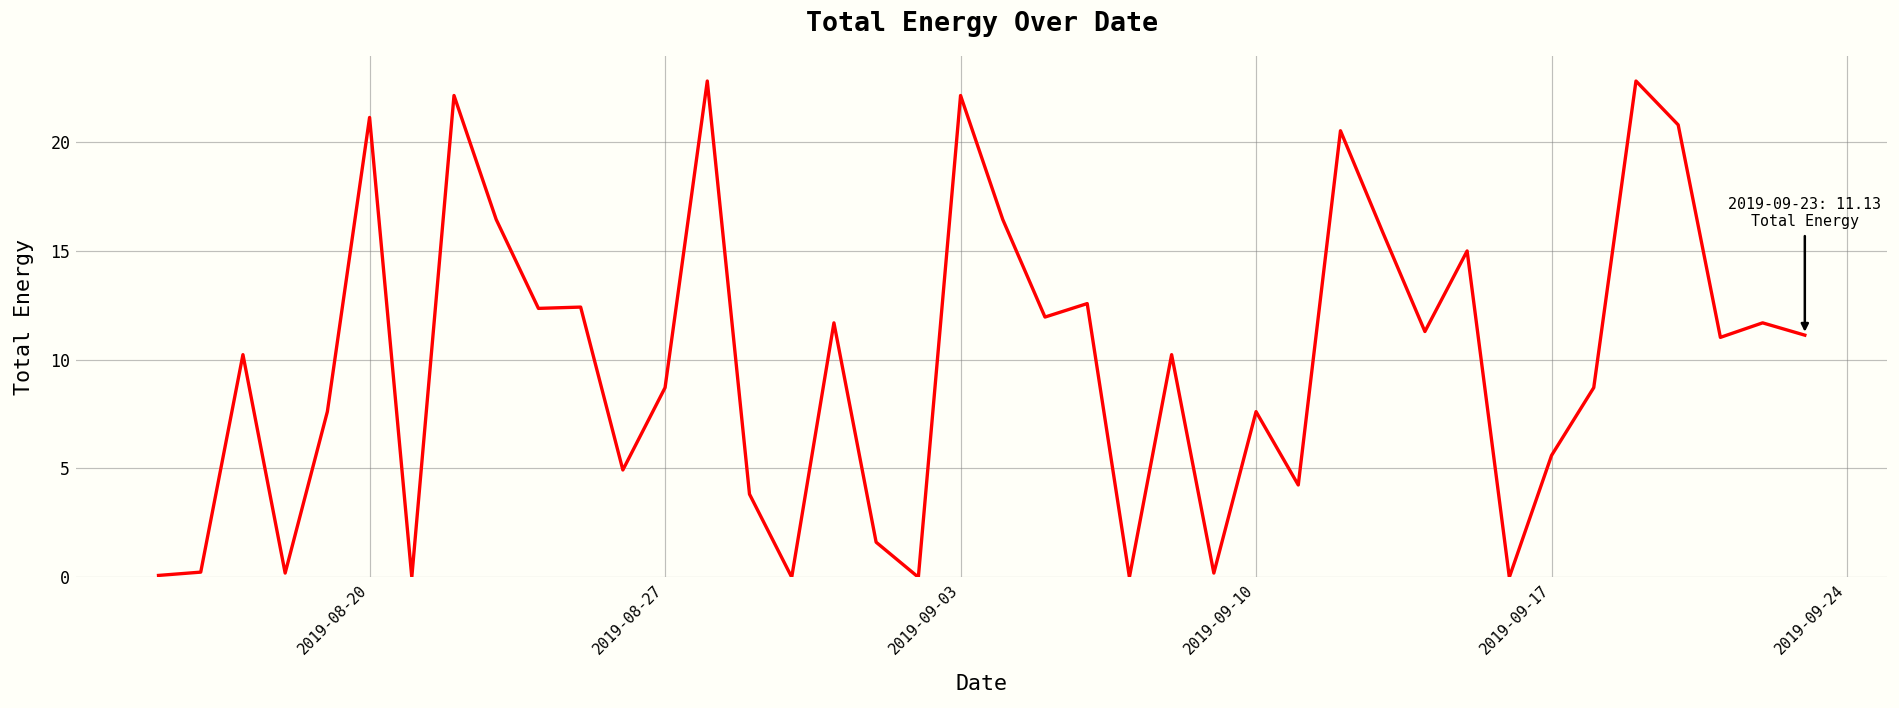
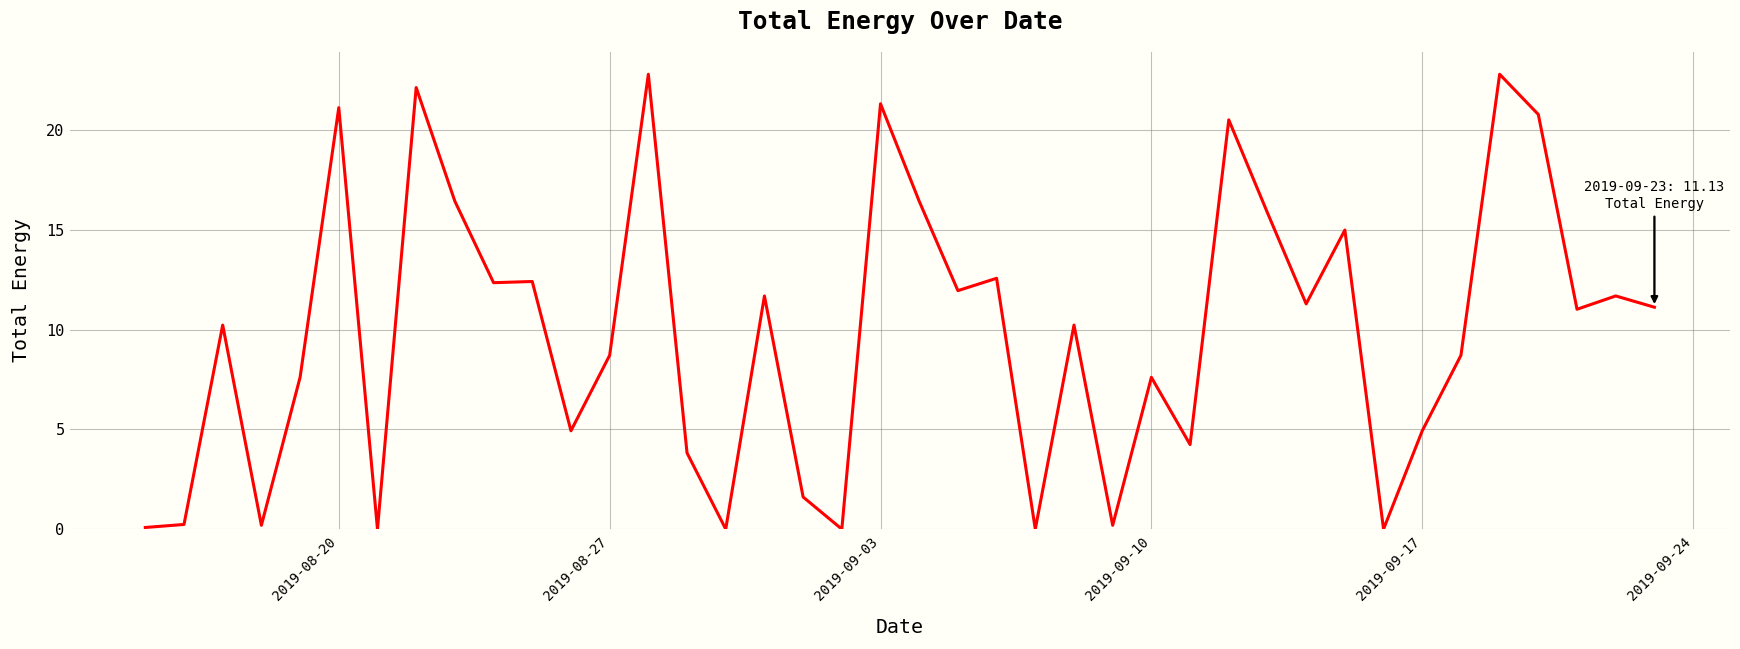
  {
    "2019-08-20": 21.1,
    "2019-08-27": 8.7,
-   "2019-09-03": 22.1,
+   "2019-09-03": 21.3,
    "2019-09-10": 7.6,
-   "2019-09-17": 5.6
+   "2019-09-17": 4.9
  }
